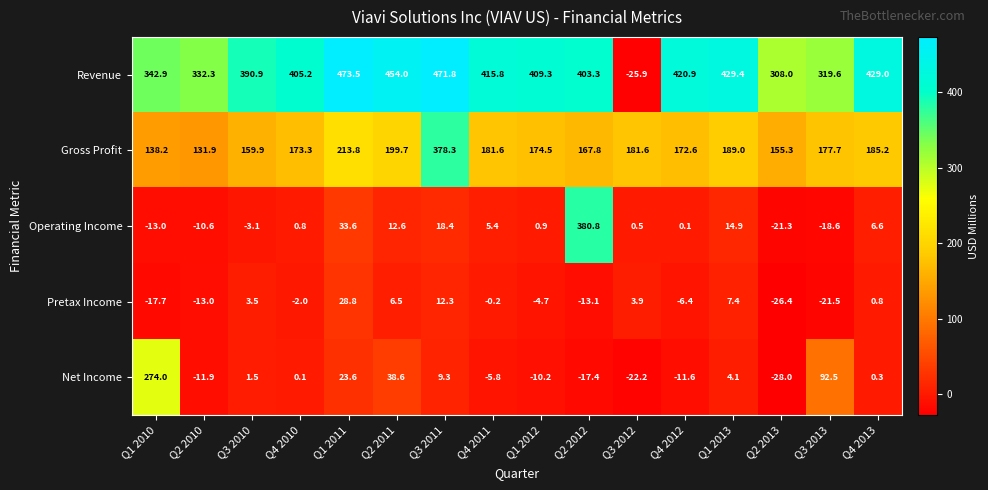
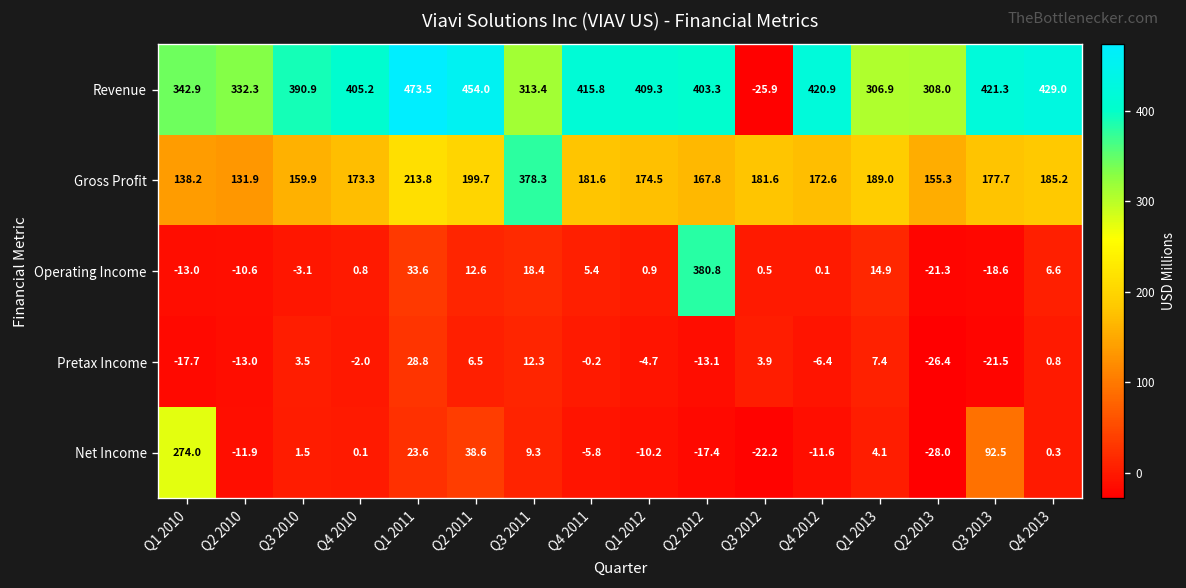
  {
    "Revenue": {
      "Q1 2010": 342.9,
      "Q2 2010": 332.3,
      "Q3 2010": 390.9,
      "Q4 2010": 405.2,
      "Q1 2011": 473.5,
      "Q2 2011": 454.0,
-     "Q3 2011": 471.8,
+     "Q3 2011": 313.4,
      "Q4 2011": 415.8,
      "Q1 2012": 409.3,
      "Q2 2012": 403.3,
      "Q3 2012": -25.9,
      "Q4 2012": 420.9,
-     "Q1 2013": 429.4,
+     "Q1 2013": 306.9,
      "Q2 2013": 308.0,
-     "Q3 2013": 319.6,
+     "Q3 2013": 421.3,
      "Q4 2013": 429.0
    },
    "Gross Profit": {
      "Q1 2010": 138.2,
      "Q2 2010": 131.9,
      "Q3 2010": 159.9,
      "Q4 2010": 173.3,
      "Q1 2011": 213.8,
      "Q2 2011": 199.7,
      "Q3 2011": 378.3,
      "Q4 2011": 181.6,
      "Q1 2012": 174.5,
      "Q2 2012": 167.8,
      "Q3 2012": 181.6,
      "Q4 2012": 172.6,
      "Q1 2013": 189.0,
      "Q2 2013": 155.3,
      "Q3 2013": 177.7,
      "Q4 2013": 185.2
    },
    "Operating Income": {
      "Q1 2010": -13.0,
      "Q2 2010": -10.6,
      "Q3 2010": -3.1,
      "Q4 2010": 0.8,
      "Q1 2011": 33.6,
      "Q2 2011": 12.6,
      "Q3 2011": 18.4,
      "Q4 2011": 5.4,
      "Q1 2012": 0.9,
      "Q2 2012": 380.8,
      "Q3 2012": 0.5,
      "Q4 2012": 0.1,
      "Q1 2013": 14.9,
      "Q2 2013": -21.3,
      "Q3 2013": -18.6,
      "Q4 2013": 6.6
    },
    "Pretax Income": {
      "Q1 2010": -17.7,
      "Q2 2010": -13.0,
      "Q3 2010": 3.5,
      "Q4 2010": -2.0,
      "Q1 2011": 28.8,
      "Q2 2011": 6.5,
      "Q3 2011": 12.3,
      "Q4 2011": -0.2,
      "Q1 2012": -4.7,
      "Q2 2012": -13.1,
      "Q3 2012": 3.9,
      "Q4 2012": -6.4,
      "Q1 2013": 7.4,
      "Q2 2013": -26.4,
      "Q3 2013": -21.5,
      "Q4 2013": 0.8
    },
    "Net Income": {
      "Q1 2010": 274.0,
      "Q2 2010": -11.9,
      "Q3 2010": 1.5,
      "Q4 2010": 0.1,
      "Q1 2011": 23.6,
      "Q2 2011": 38.6,
      "Q3 2011": 9.3,
      "Q4 2011": -5.8,
      "Q1 2012": -10.2,
      "Q2 2012": -17.4,
      "Q3 2012": -22.2,
      "Q4 2012": -11.6,
      "Q1 2013": 4.1,
      "Q2 2013": -28.0,
      "Q3 2013": 92.5,
      "Q4 2013": 0.3
    }
  }
